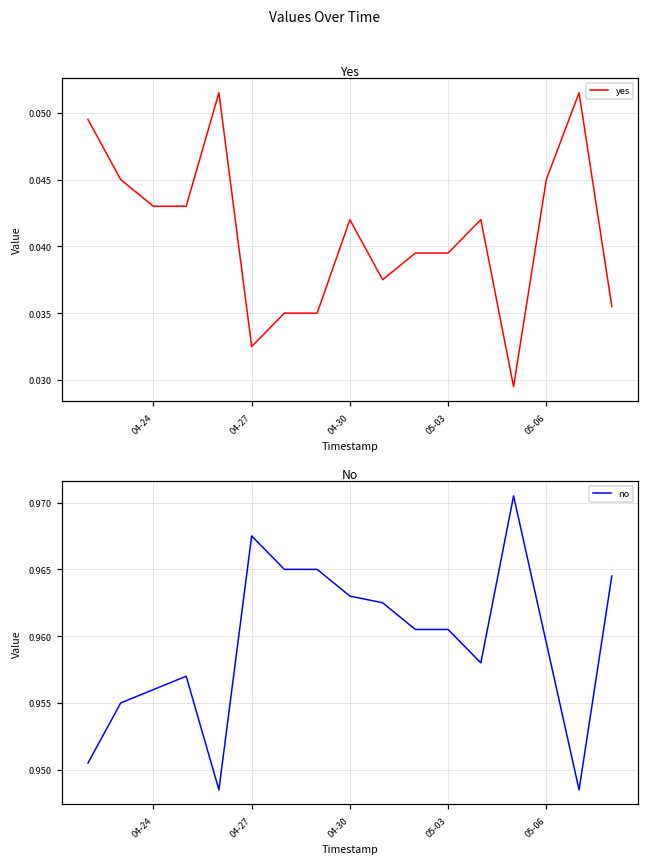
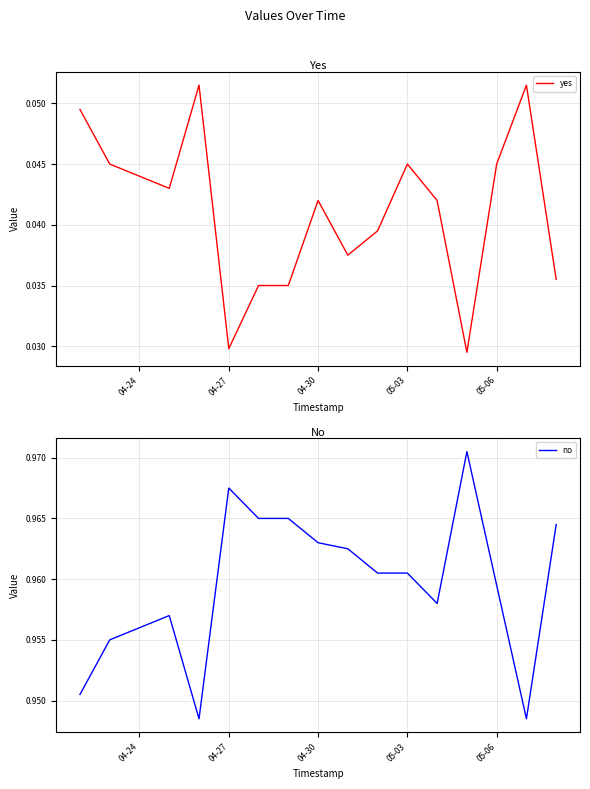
  {
    "Yes": {
-     "04-24": 0.043,
-     "04-27": 0.0325,
+     "04-24": 0.044,
+     "04-27": 0.0298,
      "04-30": 0.0420,
-     "05-03": 0.0395,
+     "05-03": 0.0450,
      "05-06": 0.0450
    },
    "No": {
      "04-24": 0.9560,
      "04-27": 0.9675,
      "04-30": 0.9630,
      "05-03": 0.9605,
      "05-06": 0.9595
    }
  }
